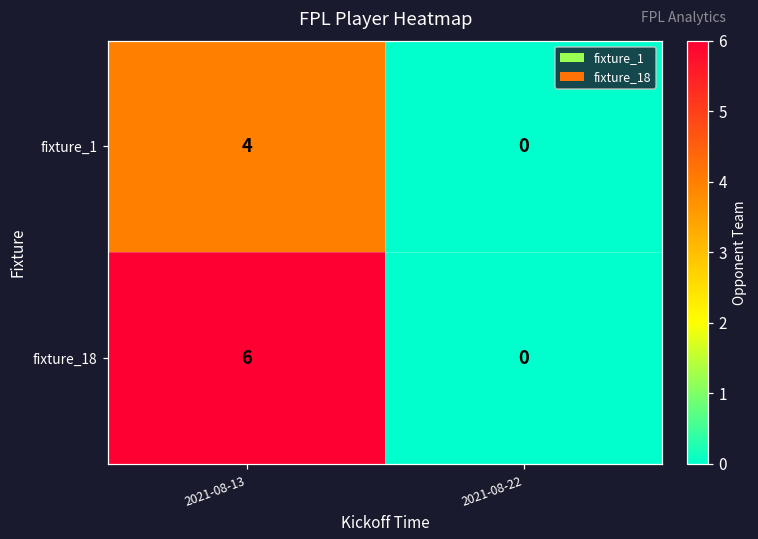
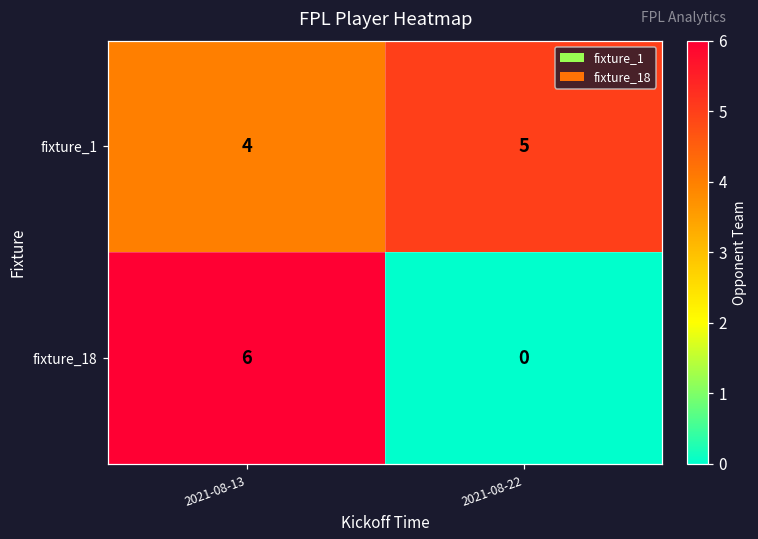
  {
    "fixture_1": {
      "2021-08-13": 4,
-     "2021-08-22": 0
+     "2021-08-22": 5
    },
    "fixture_18": {
      "2021-08-13": 6,
      "2021-08-22": 0
    }
  }
